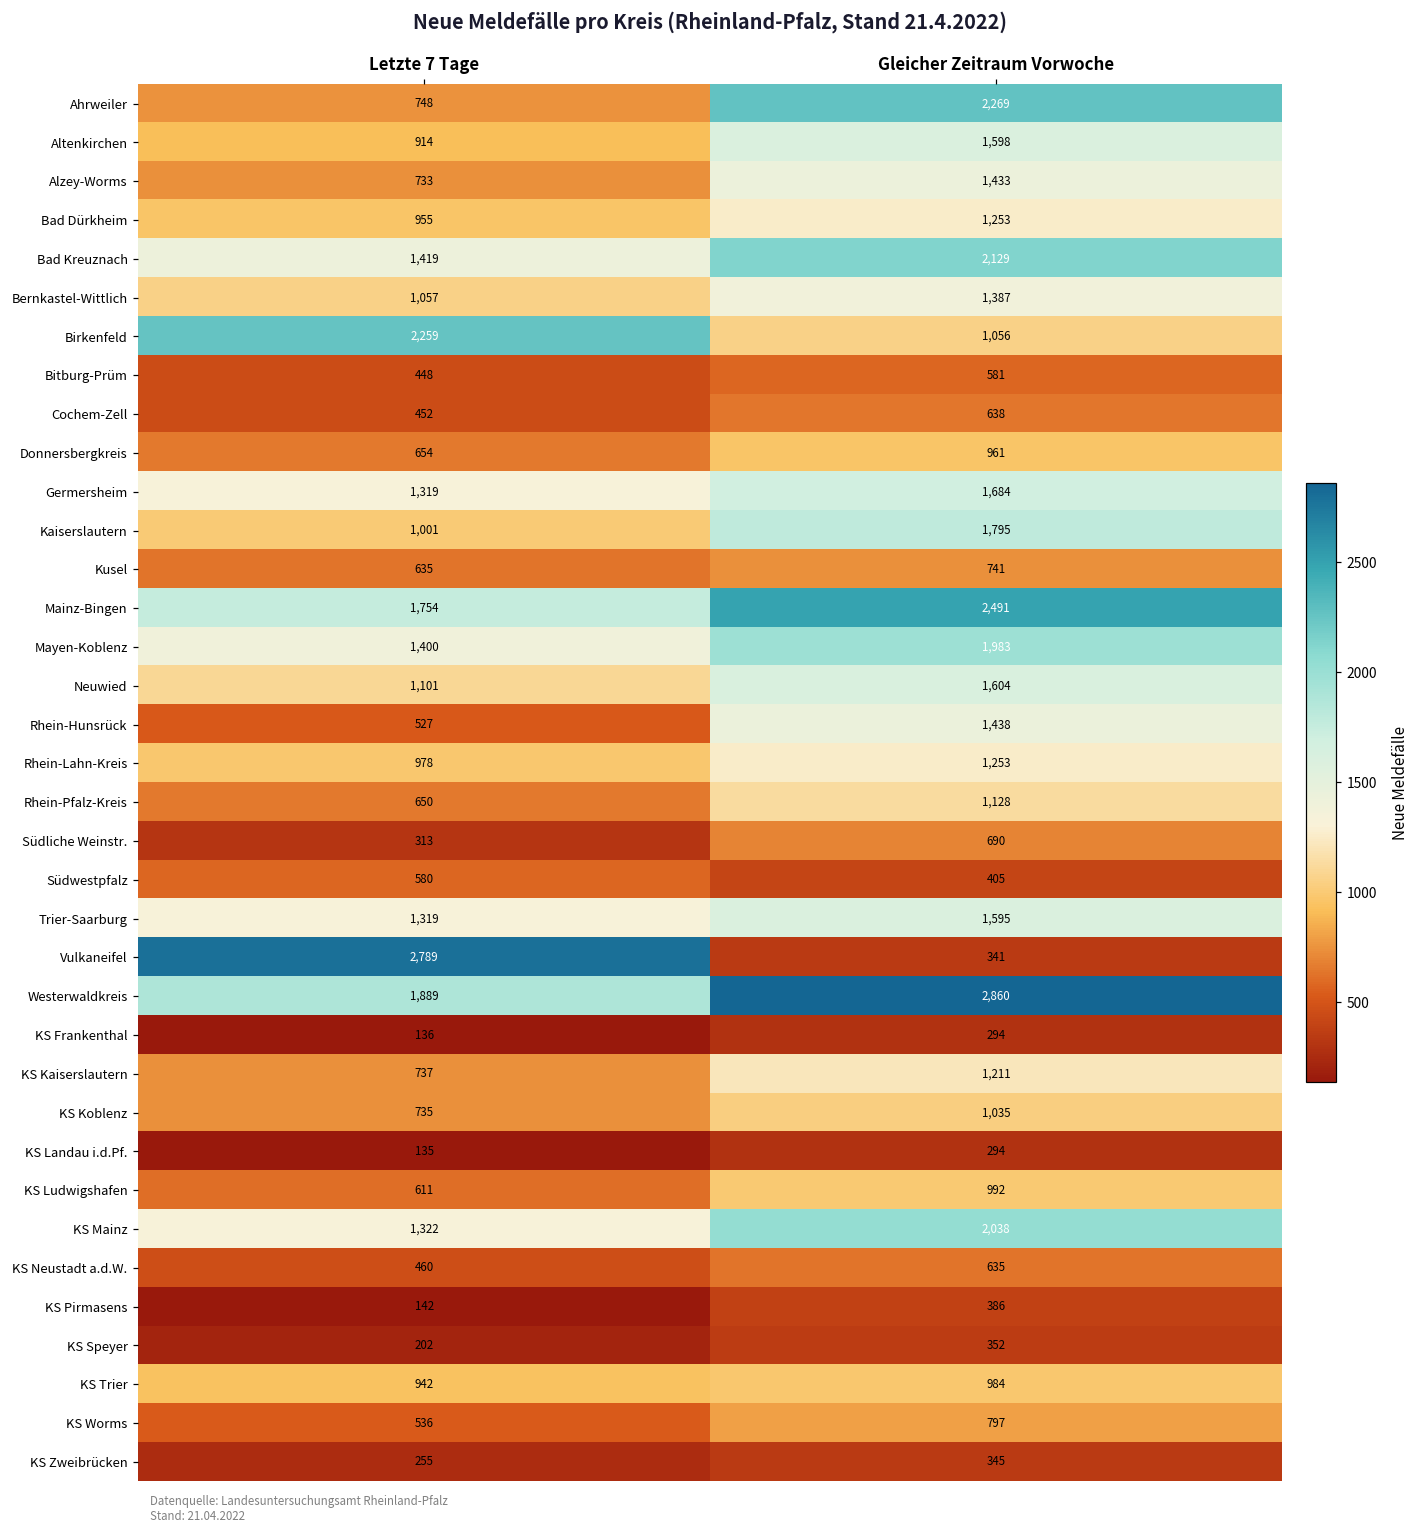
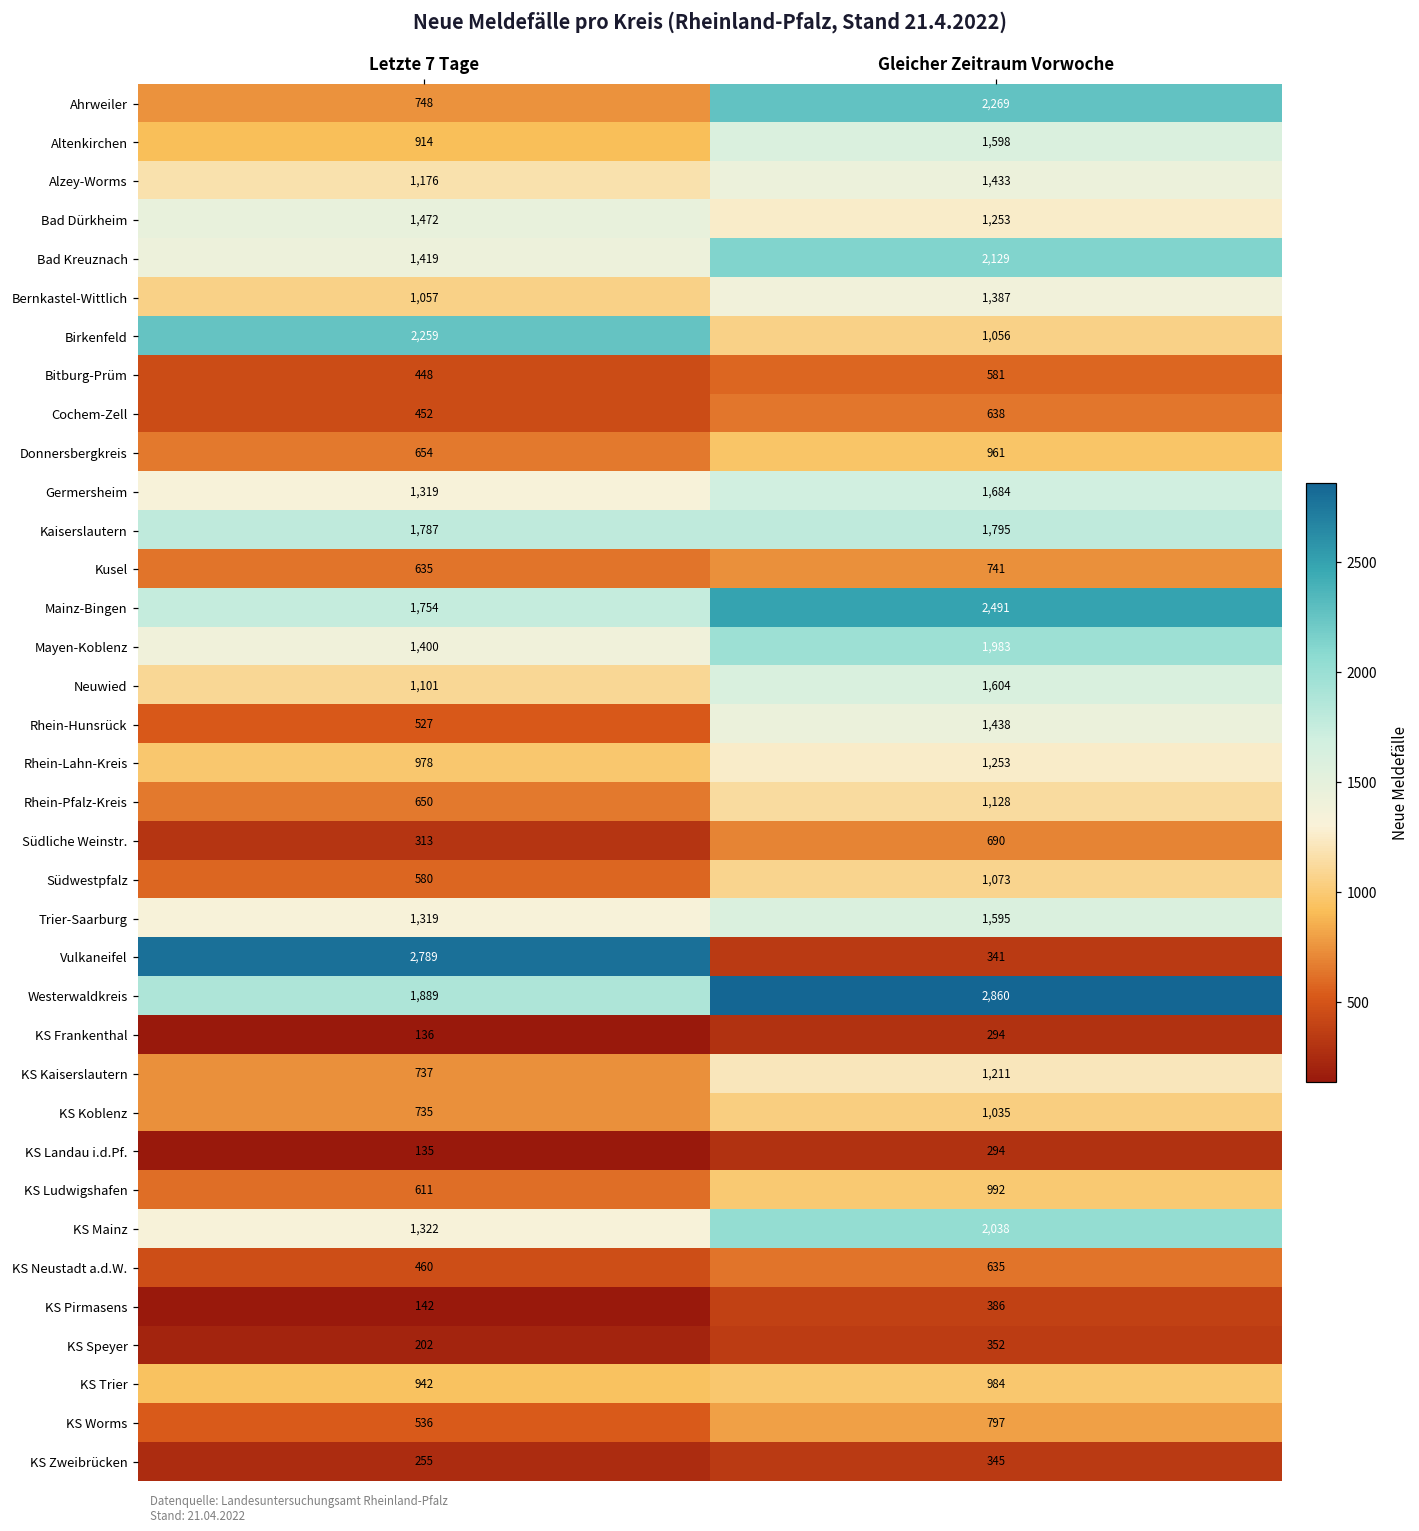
  {
    "Ahrweiler": {
      "Letzte 7 Tage": "748",
      "Gleicher Zeitraum Vorwoche": "2,269"
    },
    "Altenkirchen": {
      "Letzte 7 Tage": "914",
      "Gleicher Zeitraum Vorwoche": "1,598"
    },
    "Alzey-Worms": {
-     "Letzte 7 Tage": "733",
+     "Letzte 7 Tage": "1,176",
      "Gleicher Zeitraum Vorwoche": "1,433"
    },
    "Bad Dürkheim": {
-     "Letzte 7 Tage": "955",
+     "Letzte 7 Tage": "1,472",
      "Gleicher Zeitraum Vorwoche": "1,253"
    },
    "Bad Kreuznach": {
      "Letzte 7 Tage": "1,419",
      "Gleicher Zeitraum Vorwoche": "2,129"
    },
    "Bernkastel-Wittlich": {
      "Letzte 7 Tage": "1,057",
      "Gleicher Zeitraum Vorwoche": "1,387"
    },
    "Birkenfeld": {
      "Letzte 7 Tage": "2,259",
      "Gleicher Zeitraum Vorwoche": "1,056"
    },
    "Bitburg-Prüm": {
      "Letzte 7 Tage": "448",
      "Gleicher Zeitraum Vorwoche": "581"
    },
    "Cochem-Zell": {
      "Letzte 7 Tage": "452",
      "Gleicher Zeitraum Vorwoche": "638"
    },
    "Donnersbergkreis": {
      "Letzte 7 Tage": "654",
      "Gleicher Zeitraum Vorwoche": "961"
    },
    "Germersheim": {
      "Letzte 7 Tage": "1,319",
      "Gleicher Zeitraum Vorwoche": "1,684"
    },
    "Kaiserslautern": {
-     "Letzte 7 Tage": "1,001",
+     "Letzte 7 Tage": "1,787",
      "Gleicher Zeitraum Vorwoche": "1,795"
    },
    "Kusel": {
      "Letzte 7 Tage": "635",
      "Gleicher Zeitraum Vorwoche": "741"
    },
    "Mainz-Bingen": {
      "Letzte 7 Tage": "1,754",
      "Gleicher Zeitraum Vorwoche": "2,491"
    },
    "Mayen-Koblenz": {
      "Letzte 7 Tage": "1,400",
      "Gleicher Zeitraum Vorwoche": "1,983"
    },
    "Neuwied": {
      "Letzte 7 Tage": "1,101",
      "Gleicher Zeitraum Vorwoche": "1,604"
    },
    "Rhein-Hunsrück": {
      "Letzte 7 Tage": "527",
      "Gleicher Zeitraum Vorwoche": "1,438"
    },
    "Rhein-Lahn-Kreis": {
      "Letzte 7 Tage": "978",
      "Gleicher Zeitraum Vorwoche": "1,253"
    },
    "Rhein-Pfalz-Kreis": {
      "Letzte 7 Tage": "650",
      "Gleicher Zeitraum Vorwoche": "1,128"
    },
    "Südliche Weinstr.": {
      "Letzte 7 Tage": "313",
      "Gleicher Zeitraum Vorwoche": "690"
    },
    "Südwestpfalz": {
      "Letzte 7 Tage": "580",
-     "Gleicher Zeitraum Vorwoche": "405"
+     "Gleicher Zeitraum Vorwoche": "1,073"
    },
    "Trier-Saarburg": {
      "Letzte 7 Tage": "1,319",
      "Gleicher Zeitraum Vorwoche": "1,595"
    },
    "Vulkaneifel": {
      "Letzte 7 Tage": "2,789",
      "Gleicher Zeitraum Vorwoche": "341"
    },
    "Westerwaldkreis": {
      "Letzte 7 Tage": "1,889",
      "Gleicher Zeitraum Vorwoche": "2,860"
    },
    "KS Frankenthal": {
      "Letzte 7 Tage": "136",
      "Gleicher Zeitraum Vorwoche": "294"
    },
    "KS Kaiserslautern": {
      "Letzte 7 Tage": "737",
      "Gleicher Zeitraum Vorwoche": "1,211"
    },
    "KS Koblenz": {
      "Letzte 7 Tage": "735",
      "Gleicher Zeitraum Vorwoche": "1,035"
    },
    "KS Landau i.d.Pf.": {
      "Letzte 7 Tage": "135",
      "Gleicher Zeitraum Vorwoche": "294"
    },
    "KS Ludwigshafen": {
      "Letzte 7 Tage": "611",
      "Gleicher Zeitraum Vorwoche": "992"
    },
    "KS Mainz": {
      "Letzte 7 Tage": "1,322",
      "Gleicher Zeitraum Vorwoche": "2,038"
    },
    "KS Neustadt a.d.W.": {
      "Letzte 7 Tage": "460",
      "Gleicher Zeitraum Vorwoche": "635"
    },
    "KS Pirmasens": {
      "Letzte 7 Tage": "142",
      "Gleicher Zeitraum Vorwoche": "386"
    },
    "KS Speyer": {
      "Letzte 7 Tage": "202",
      "Gleicher Zeitraum Vorwoche": "352"
    },
    "KS Trier": {
      "Letzte 7 Tage": "942",
      "Gleicher Zeitraum Vorwoche": "984"
    },
    "KS Worms": {
      "Letzte 7 Tage": "536",
      "Gleicher Zeitraum Vorwoche": "797"
    },
    "KS Zweibrücken": {
      "Letzte 7 Tage": "255",
      "Gleicher Zeitraum Vorwoche": "345"
    }
  }
